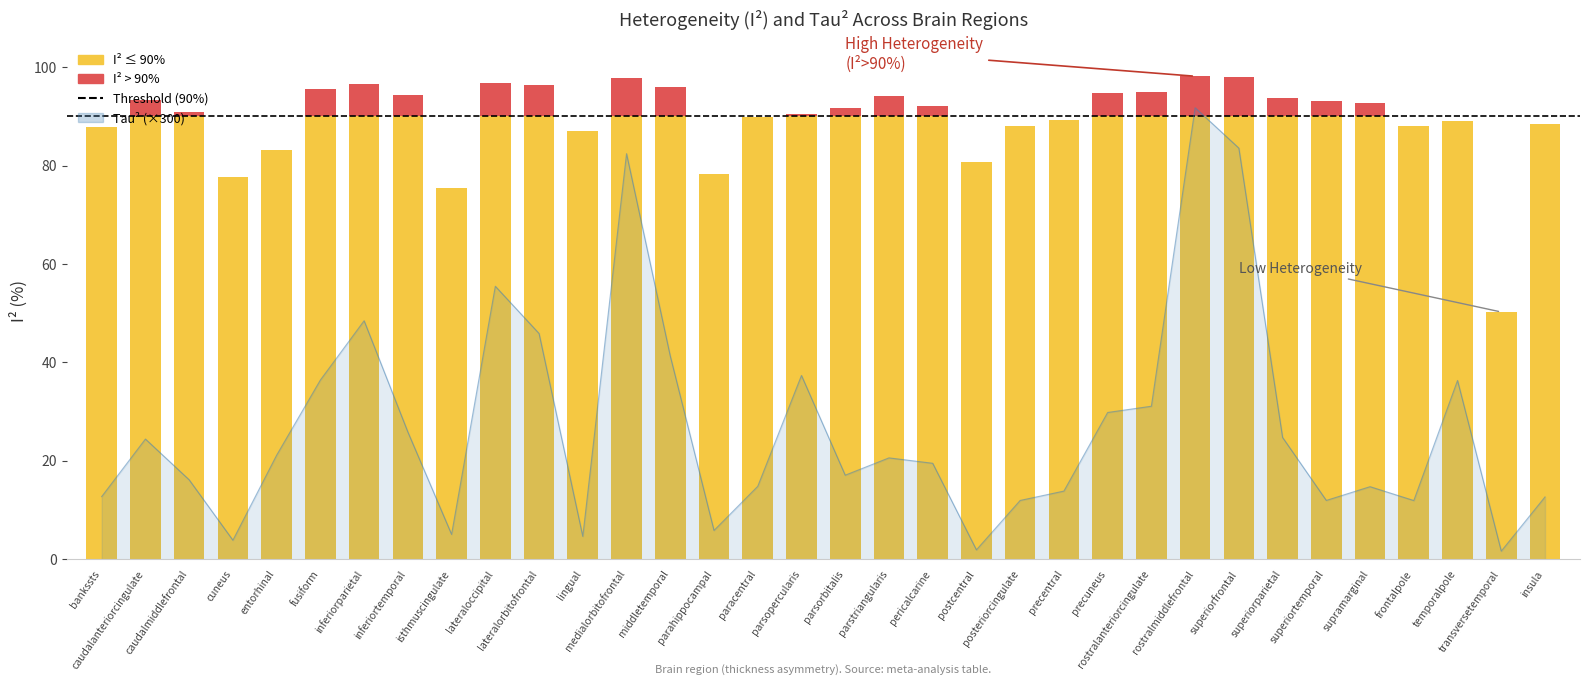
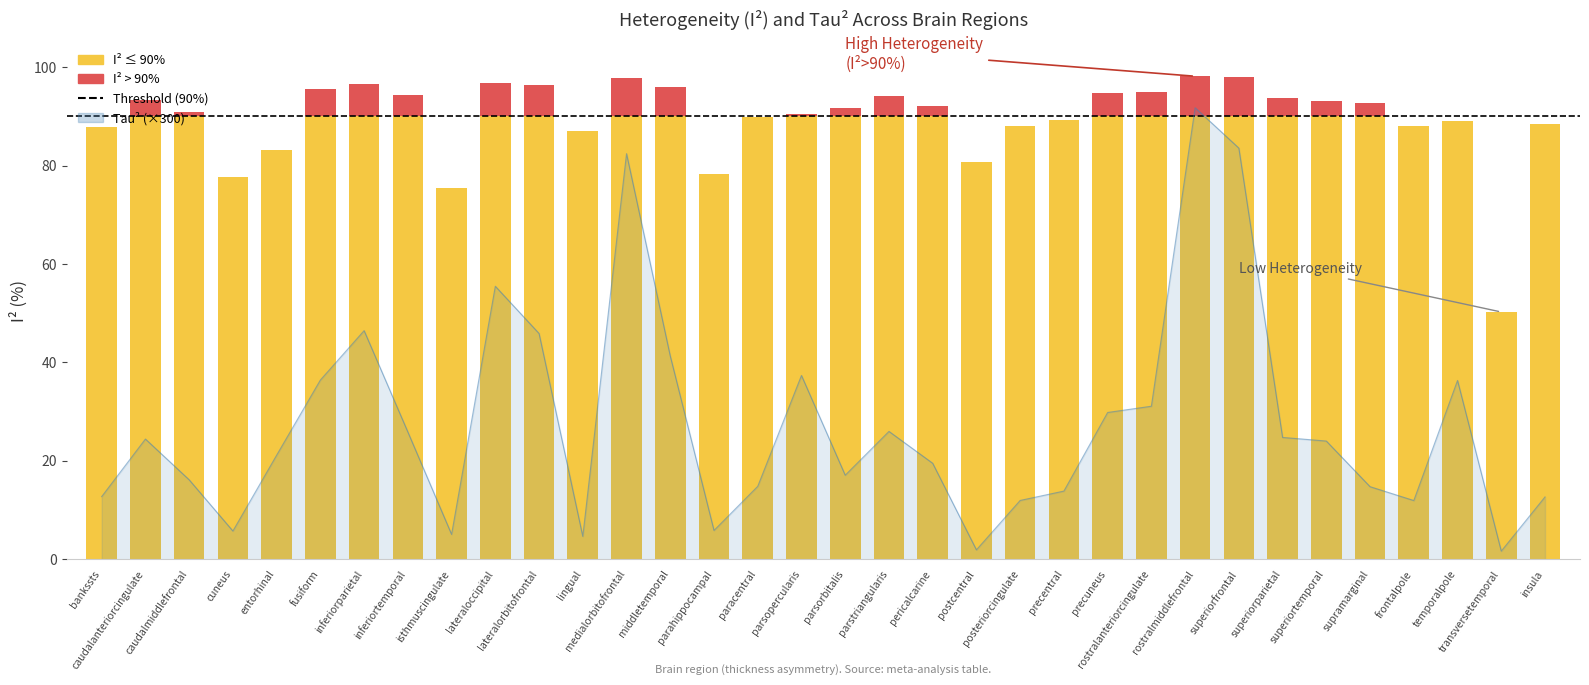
  {
    "Tau² (×300)": {
      "bankssts": 13,
      "caudalanteriorcingulate": 24,
      "caudalmiddlefrontal": 16,
-     "cuneus": 4,
+     "cuneus": 6,
      "entorhinal": 21,
      "fusiform": 36,
-     "inferiorparietal": 48,
+     "inferiorparietal": 46,
      "inferiortemporal": 26,
      "isthmuscingulate": 5,
      "lateraloccipital": 55,
      "lateralorbitofrontal": 46,
      "lingual": 5,
      "medialorbitofrontal": 82,
      "middletemporal": 41,
      "parahippocampal": 6,
      "paracentral": 15,
      "parsopercularis": 37,
      "parsorbitalis": 17,
-     "parstriangularis": 21,
+     "parstriangularis": 26,
      "pericalcarine": 19,
      "postcentral": 2,
      "posteriorcingulate": 12,
      "precentral": 14,
      "precuneus": 30,
      "rostralanteriorcingulate": 31,
      "rostralmiddlefrontal": 92,
      "superiorfrontal": 84,
      "superiorparietal": 25,
-     "superiortemporal": 12,
+     "superiortemporal": 24,
      "supramarginal": 15,
      "frontalpole": 12,
      "temporalpole": 36,
      "transversetemporal": 2,
      "insula": 13
    }
  }
